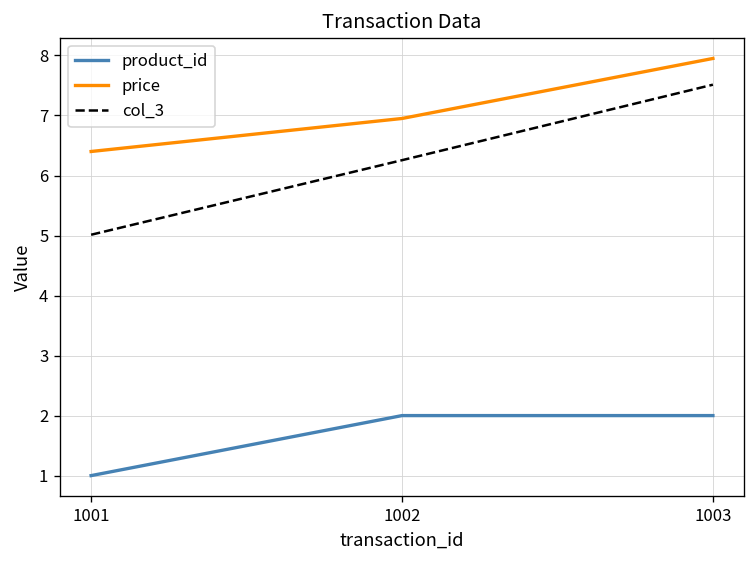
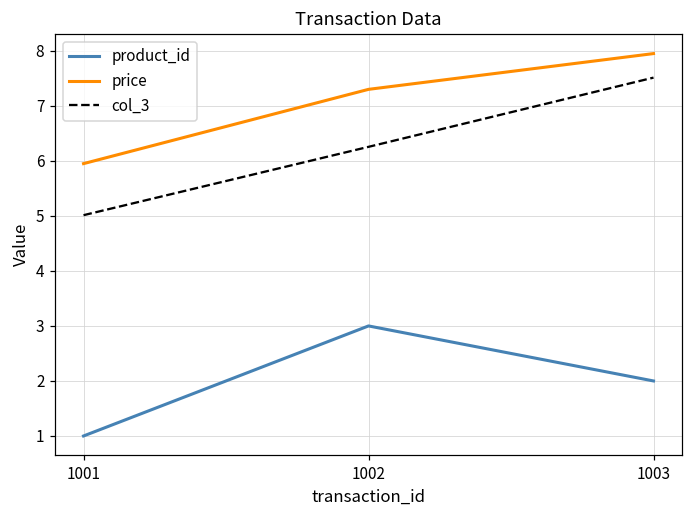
  {
    "product_id": {
      "1001": 1,
-     "1002": 2,
+     "1002": 3,
      "1003": 2
    },
    "price": {
-     "1001": 6.4,
-     "1002": 7.0,
+     "1001": 6.0,
+     "1002": 7.3,
      "1003": 8.0
    },
    "col_3": {
      "1001": 5.0,
      "1002": 6.3,
      "1003": 7.5
    }
  }
